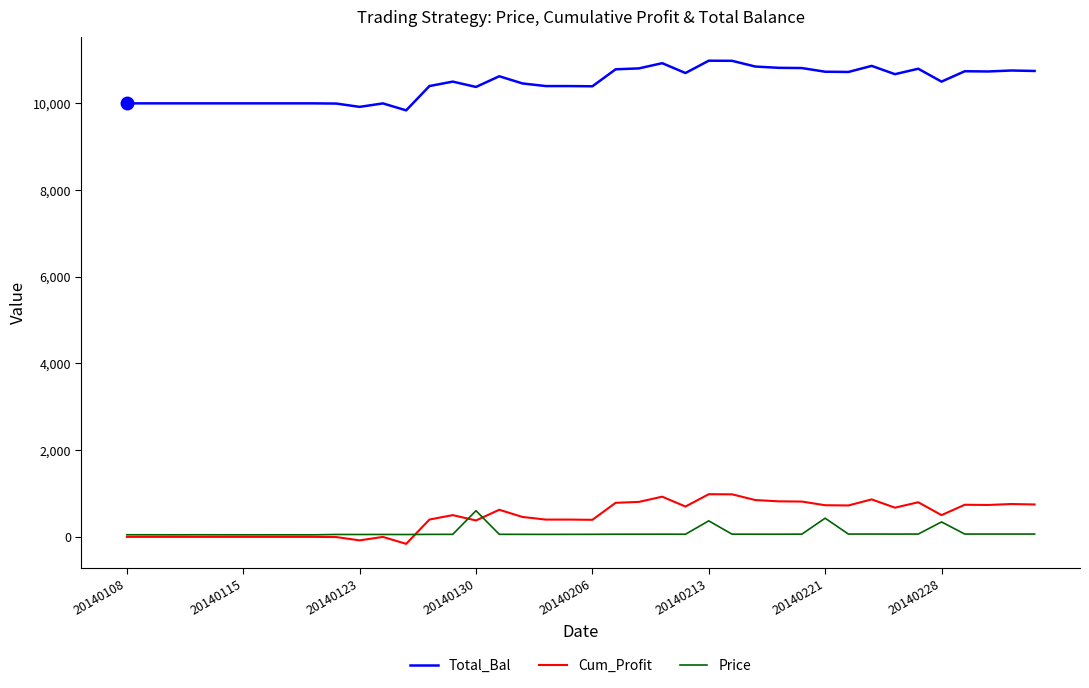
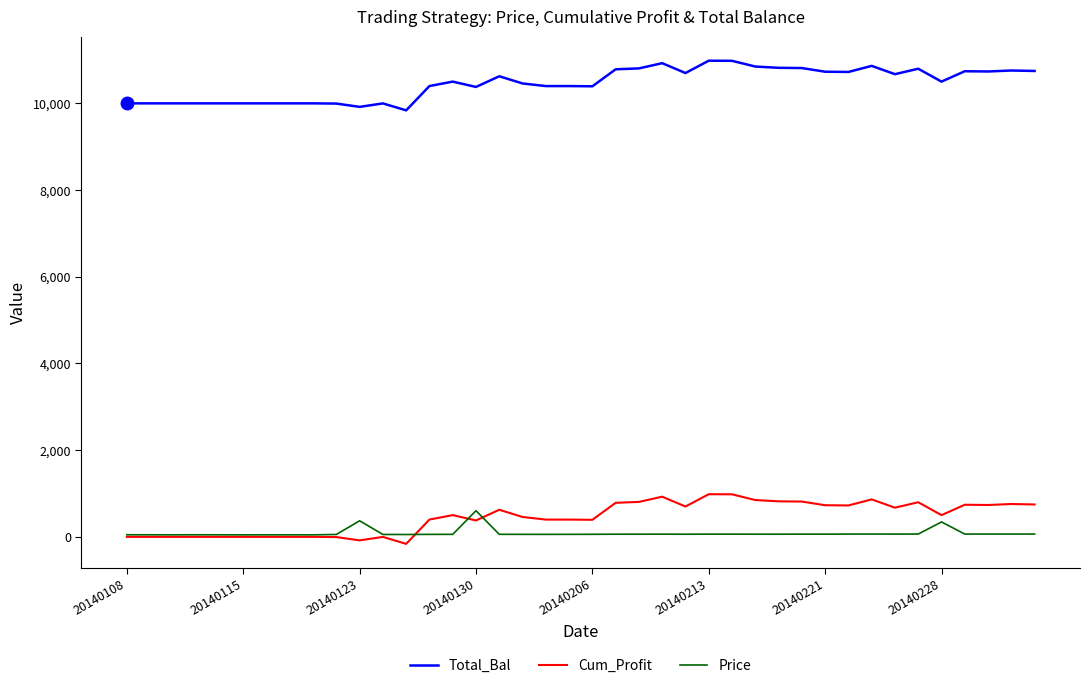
  {
    "Cum_Profit": {
      "20140123": "-100",
      "20140130": "400",
      "20140206": "400",
      "20140213": "1,000",
      "20140221": "700",
      "20140228": "500"
    },
    "Price": {
-     "20140123": "100",
+     "20140123": "400",
      "20140130": "600",
      "20140206": "100",
-     "20140213": "400",
-     "20140221": "400",
+     "20140213": "100",
+     "20140221": "100",
      "20140228": "300"
    }
  }
